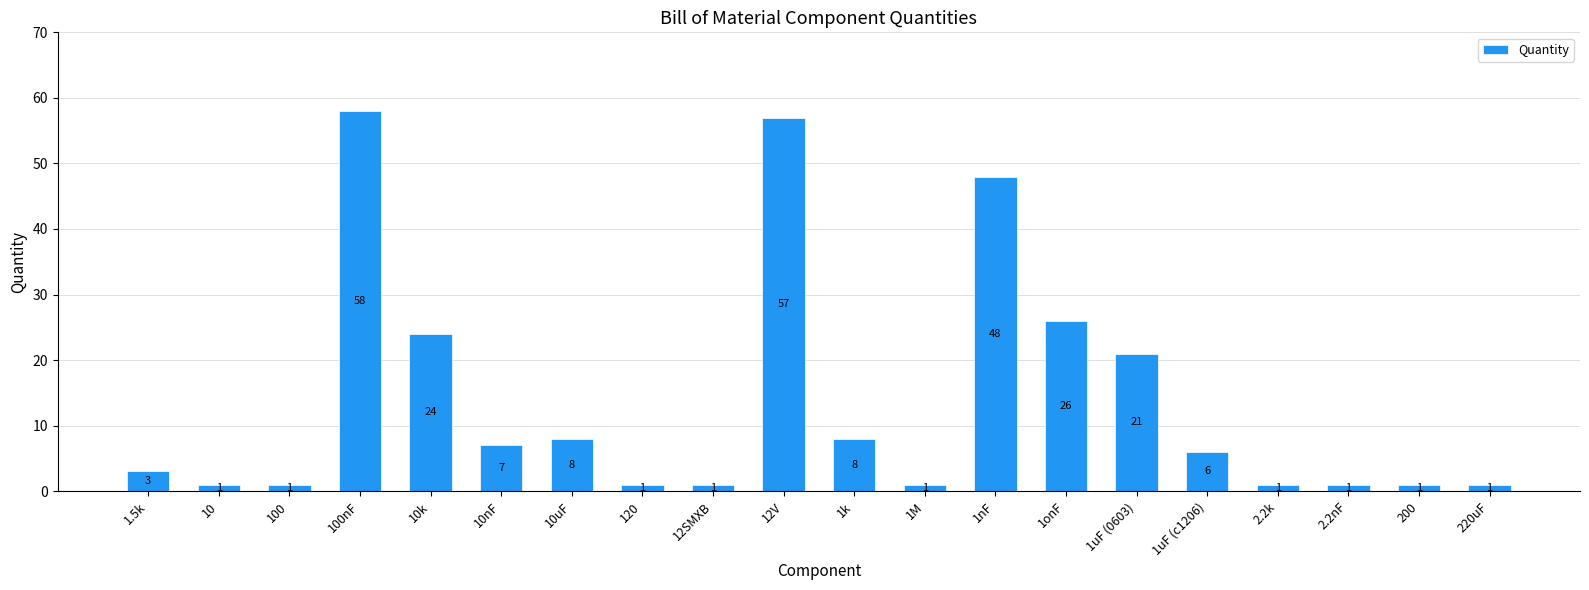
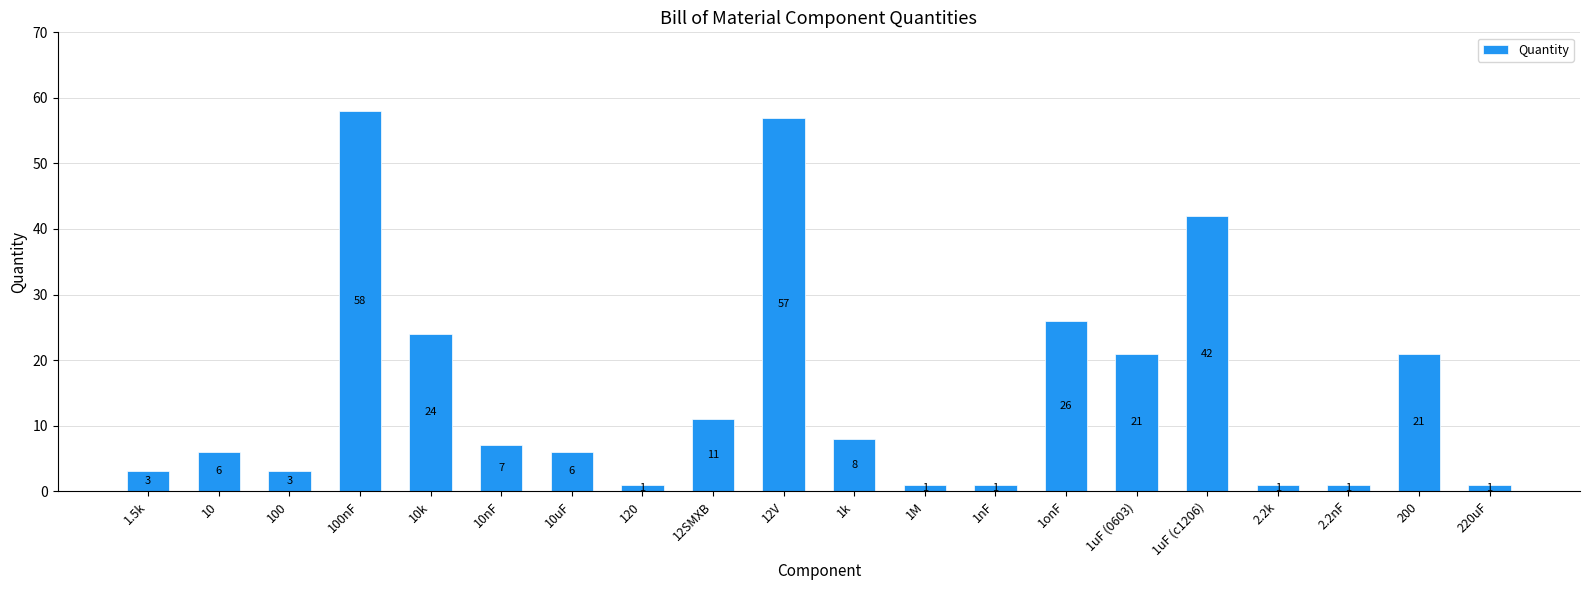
  {
    "1.5k": 3,
-   "10": 1,
-   "100": 1,
+   "10": 6,
+   "100": 3,
    "100nF": 58,
    "10k": 24,
    "10nF": 7,
-   "10uF": 8,
+   "10uF": 6,
    "120": 1,
-   "12SMXB": 1,
+   "12SMXB": 11,
    "12V": 57,
    "1k": 8,
    "1M": 1,
-   "1nF": 48,
+   "1nF": 1,
    "1onF": 26,
    "1uF (0603)": 21,
-   "1uF (c1206)": 6,
+   "1uF (c1206)": 42,
    "2.2k": 1,
    "2.2nF": 1,
-   "200": 1,
+   "200": 21,
    "220uF": 1
  }
